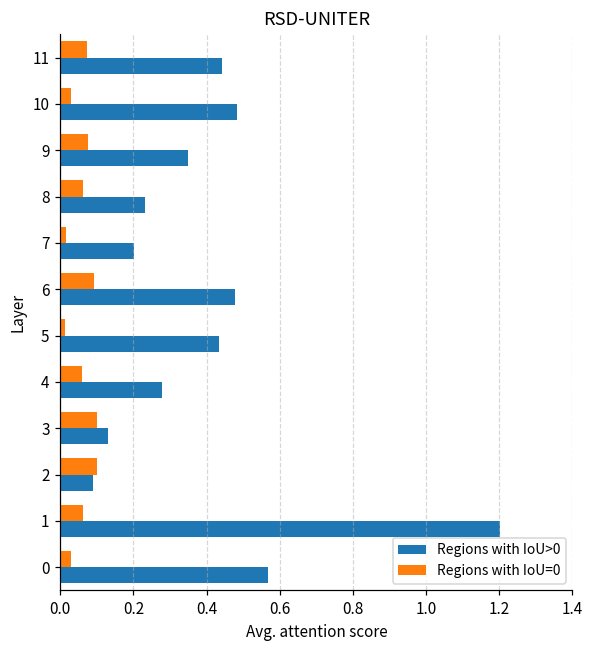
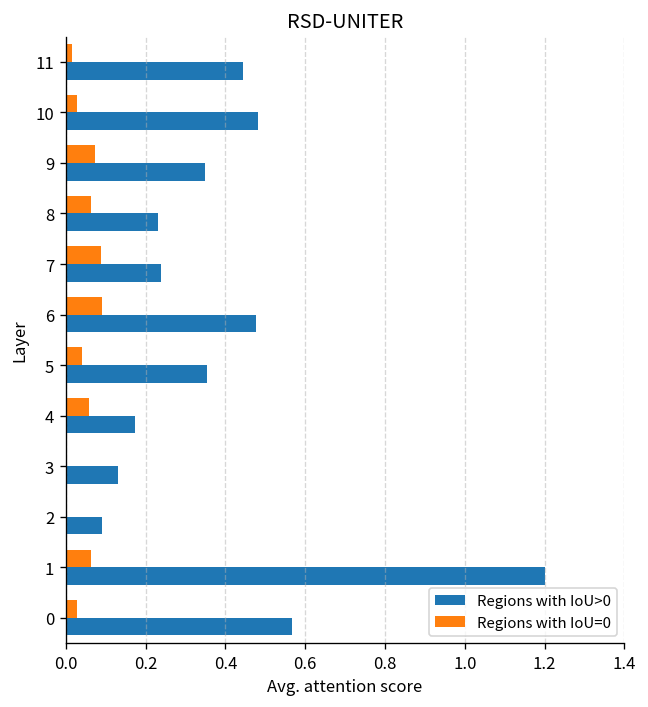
  {
    "Regions with IoU>0": {
      "11": 0.44,
      "10": 0.48,
      "9": 0.35,
      "8": 0.23,
-     "7": 0.20,
+     "7": 0.24,
      "6": 0.48,
-     "5": 0.43,
-     "4": 0.28,
+     "5": 0.35,
+     "4": 0.17,
      "3": 0.13,
      "2": 0.09,
      "1": 1.20,
      "0": 0.57
    },
    "Regions with IoU=0": {
-     "11": 0.07,
+     "11": 0.02,
      "10": 0.03,
      "9": 0.07,
      "8": 0.06,
-     "7": 0.02,
+     "7": 0.09,
      "6": 0.09,
-     "5": 0.01,
+     "5": 0.04,
      "4": 0.06,
-     "3": 0.1,
-     "2": 0.1,
+     "3": 0.0,
+     "2": 0.0,
      "1": 0.06,
      "0": 0.03
    }
  }
